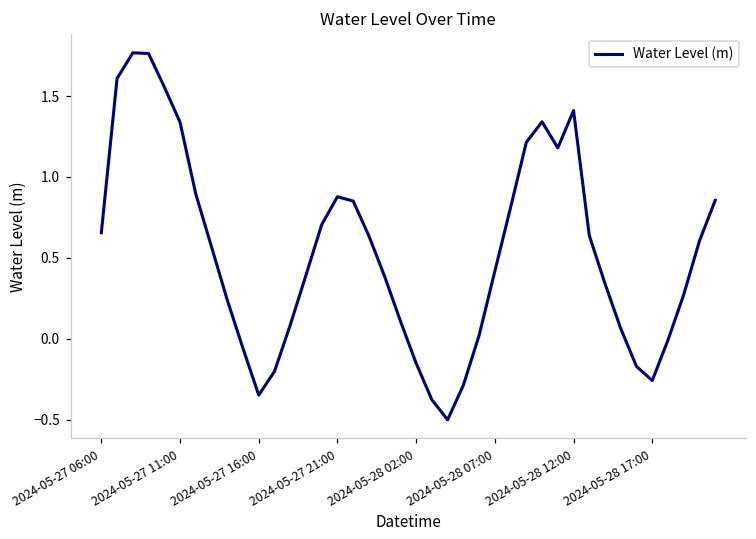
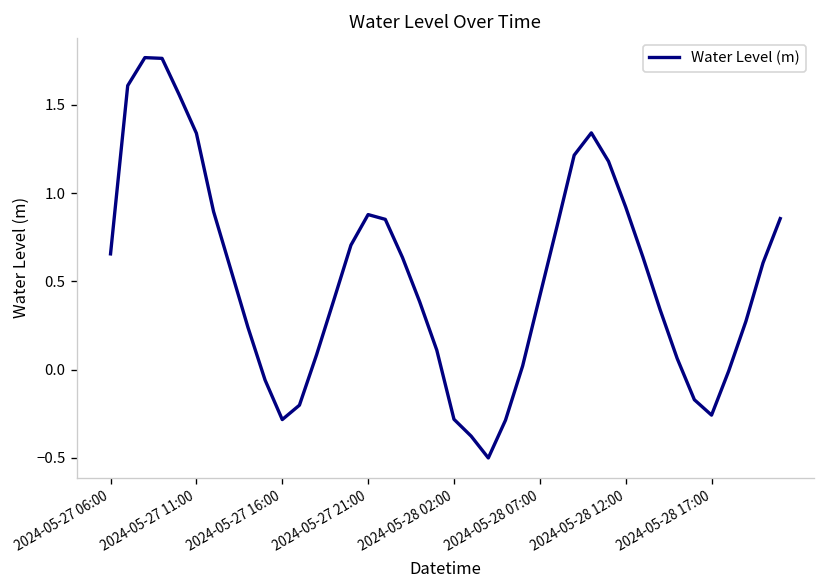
  {
    "2024-05-27 06:00": 0.66,
    "2024-05-27 11:00": 1.34,
-   "2024-05-27 16:00": -0.35,
+   "2024-05-27 16:00": -0.28,
    "2024-05-27 21:00": 0.88,
-   "2024-05-28 02:00": -0.15,
+   "2024-05-28 02:00": -0.28,
    "2024-05-28 07:00": 0.42,
-   "2024-05-28 12:00": 1.41,
+   "2024-05-28 12:00": 0.92,
    "2024-05-28 17:00": -0.26
  }
